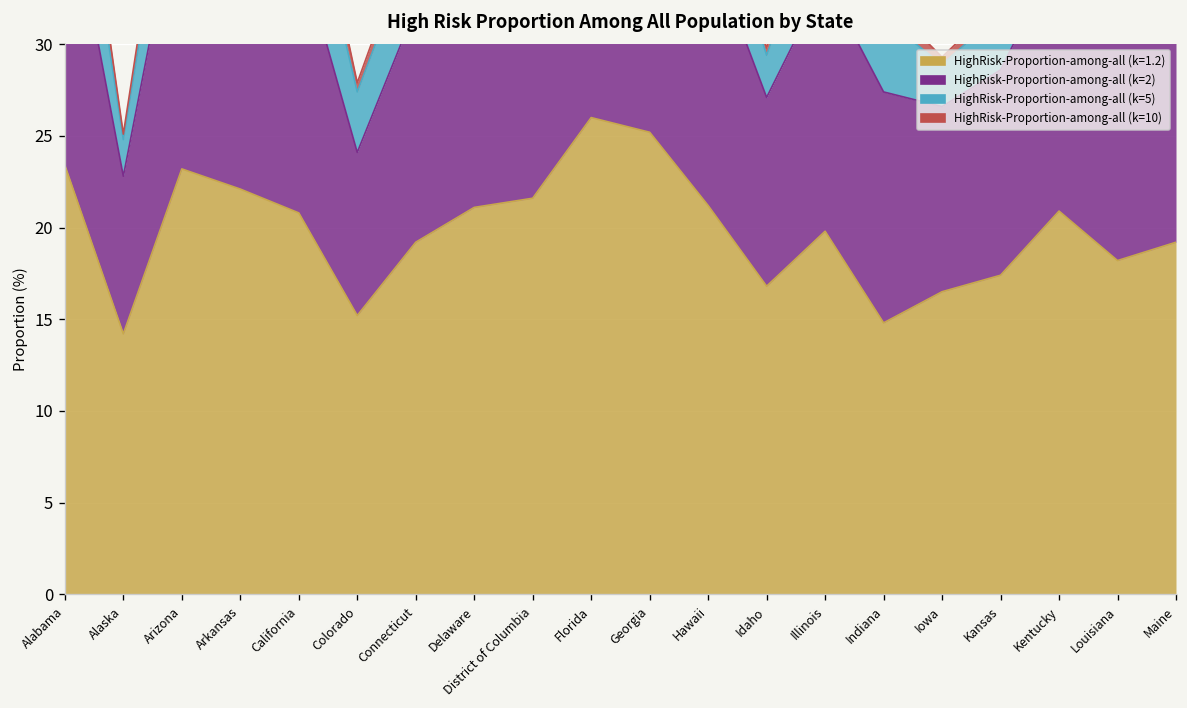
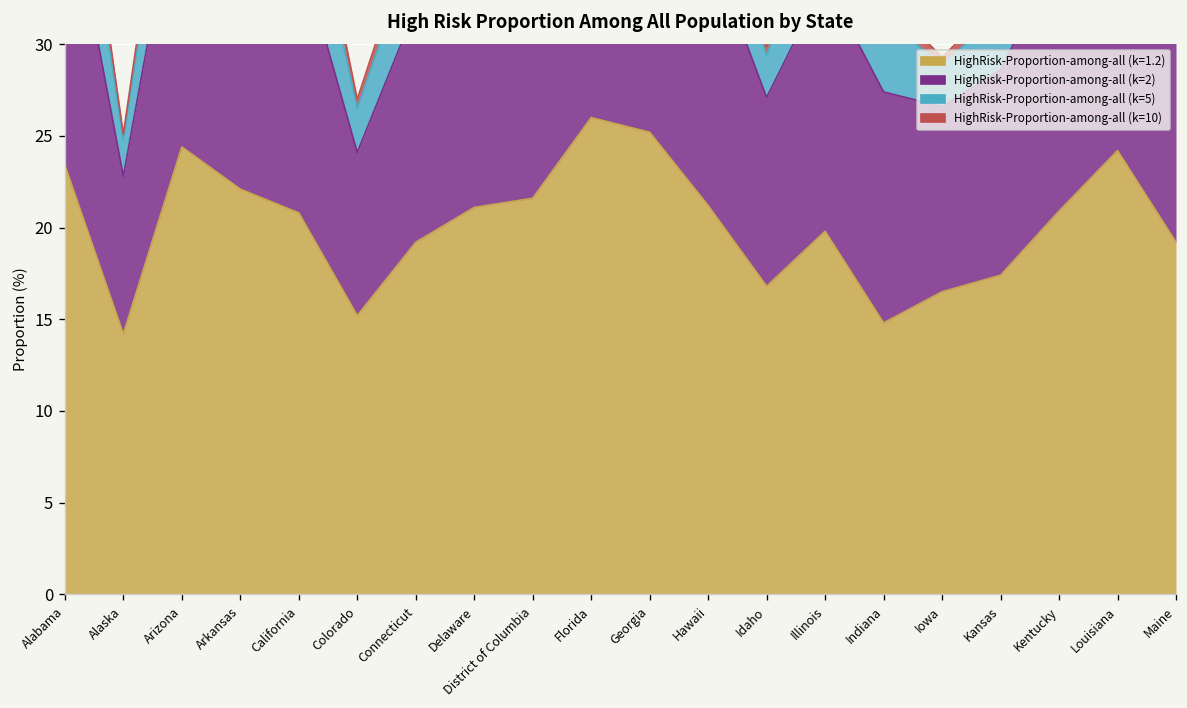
  {
    "HighRisk-Proportion-among-all (k=1.2)": {
      "Alabama": 23.4,
      "Alaska": 14.2,
-     "Arizona": 23.2,
+     "Arizona": 24.4,
      "Arkansas": 22.1,
      "California": 20.8,
      "Colorado": 15.2,
      "Connecticut": 19.2,
      "Delaware": 21.1,
      "District of Columbia": 21.6,
      "Florida": 26.0,
      "Georgia": 25.2,
      "Hawaii": 21.2,
      "Idaho": 16.8,
      "Illinois": 19.8,
      "Indiana": 14.8,
      "Iowa": 16.5,
      "Kansas": 17.4,
      "Kentucky": 20.9,
-     "Louisiana": 18.2,
+     "Louisiana": 24.2,
      "Maine": 19.2
    },
    "HighRisk-Proportion-among-all (k=2)": {
      "Alaska": 8.6,
      "Colorado": 8.9,
      "Idaho": 10.3,
      "Indiana": 12.6
    },
    "HighRisk-Proportion-among-all (k=5)": {
      "Alaska": 2.0,
-     "Colorado": 3.3,
+     "Colorado": 2.4,
      "Idaho": 2.3
    },
    "HighRisk-Proportion-among-all (k=10)": {
      "Alaska": 0.3,
      "Colorado": 0.5,
      "Idaho": 0.4
    }
  }
